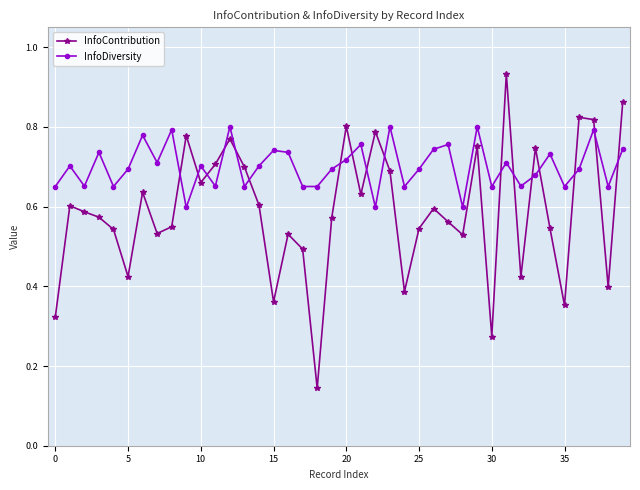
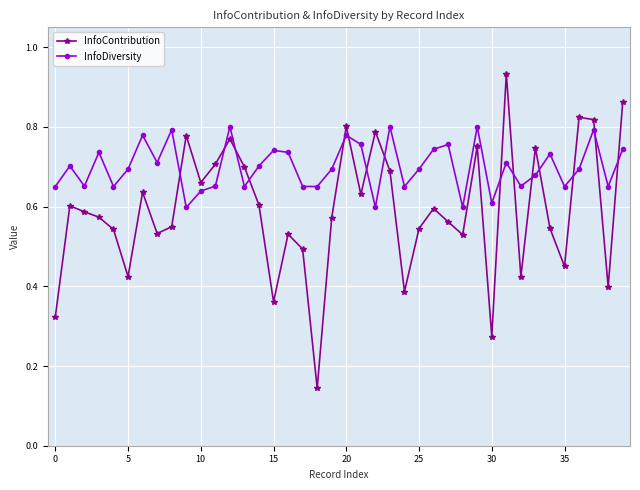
  {
    "InfoContribution": {
      "0": 0.32,
      "5": 0.42,
      "10": 0.66,
      "15": 0.36,
      "20": 0.80,
      "25": 0.54,
      "30": 0.27,
-     "35": 0.35
+     "35": 0.45
    },
    "InfoDiversity": {
      "0": 0.65,
      "5": 0.69,
-     "10": 0.70,
+     "10": 0.64,
      "15": 0.74,
-     "20": 0.72,
+     "20": 0.78,
      "25": 0.69,
-     "30": 0.65,
+     "30": 0.61,
      "35": 0.65
    }
  }
